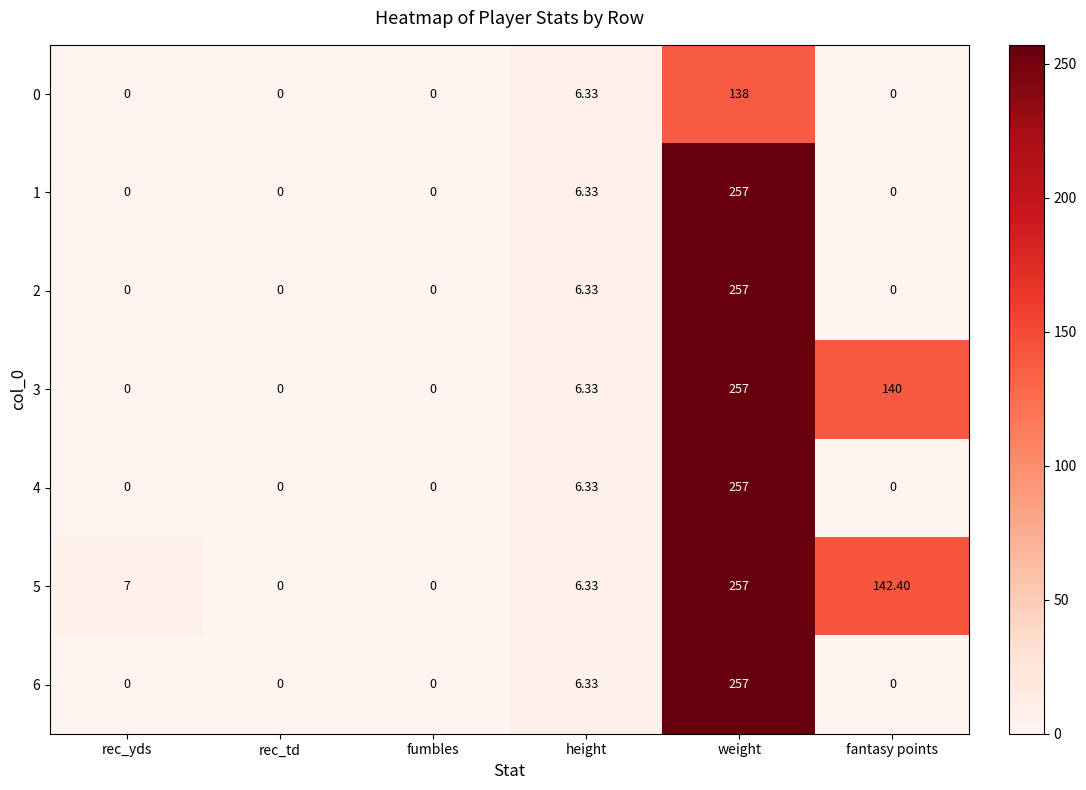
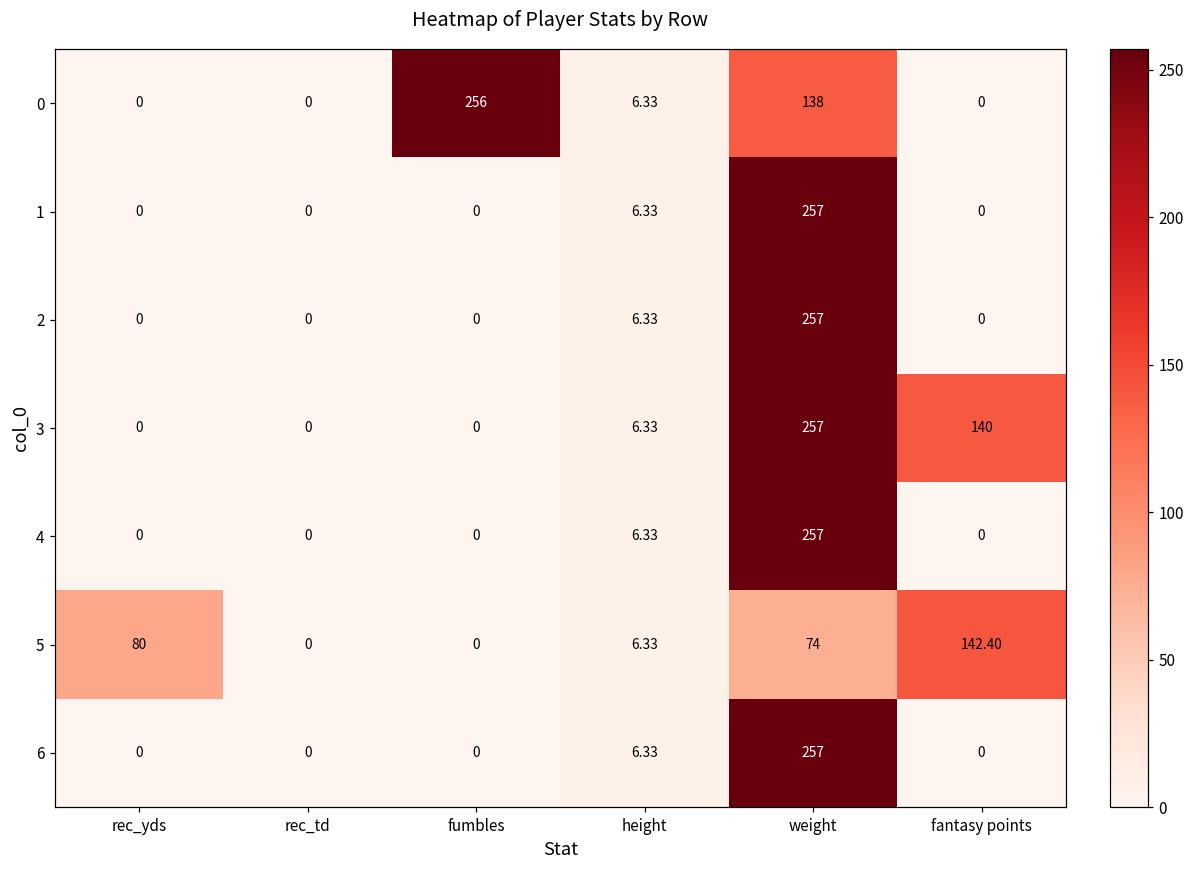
  {
    "0": {
      "rec_yds": 0,
      "rec_td": 0,
-     "fumbles": 0,
+     "fumbles": 256,
      "height": 6.33,
      "weight": 138,
      "fantasy points": 0
    },
    "1": {
      "rec_yds": 0,
      "rec_td": 0,
      "fumbles": 0,
      "height": 6.33,
      "weight": 257,
      "fantasy points": 0
    },
    "2": {
      "rec_yds": 0,
      "rec_td": 0,
      "fumbles": 0,
      "height": 6.33,
      "weight": 257,
      "fantasy points": 0
    },
    "3": {
      "rec_yds": 0,
      "rec_td": 0,
      "fumbles": 0,
      "height": 6.33,
      "weight": 257,
      "fantasy points": 140
    },
    "4": {
      "rec_yds": 0,
      "rec_td": 0,
      "fumbles": 0,
      "height": 6.33,
      "weight": 257,
      "fantasy points": 0
    },
    "5": {
-     "rec_yds": 7,
+     "rec_yds": 80,
      "rec_td": 0,
      "fumbles": 0,
      "height": 6.33,
-     "weight": 257,
+     "weight": 74,
      "fantasy points": 142.40
    },
    "6": {
      "rec_yds": 0,
      "rec_td": 0,
      "fumbles": 0,
      "height": 6.33,
      "weight": 257,
      "fantasy points": 0
    }
  }
